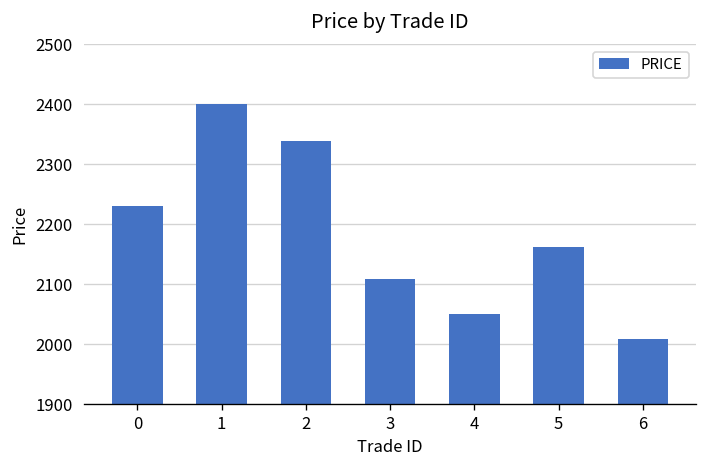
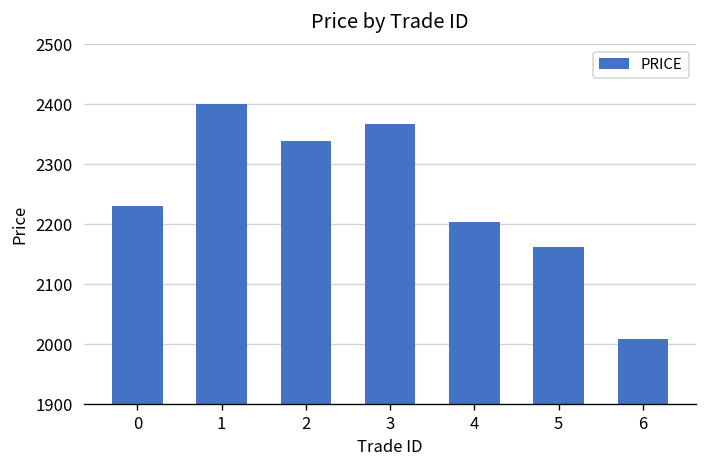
  {
    "0": 2230,
    "1": 2400,
    "2": 2340,
-   "3": 2110,
-   "4": 2050,
+   "3": 2370,
+   "4": 2200,
    "5": 2160,
    "6": 2010
  }
